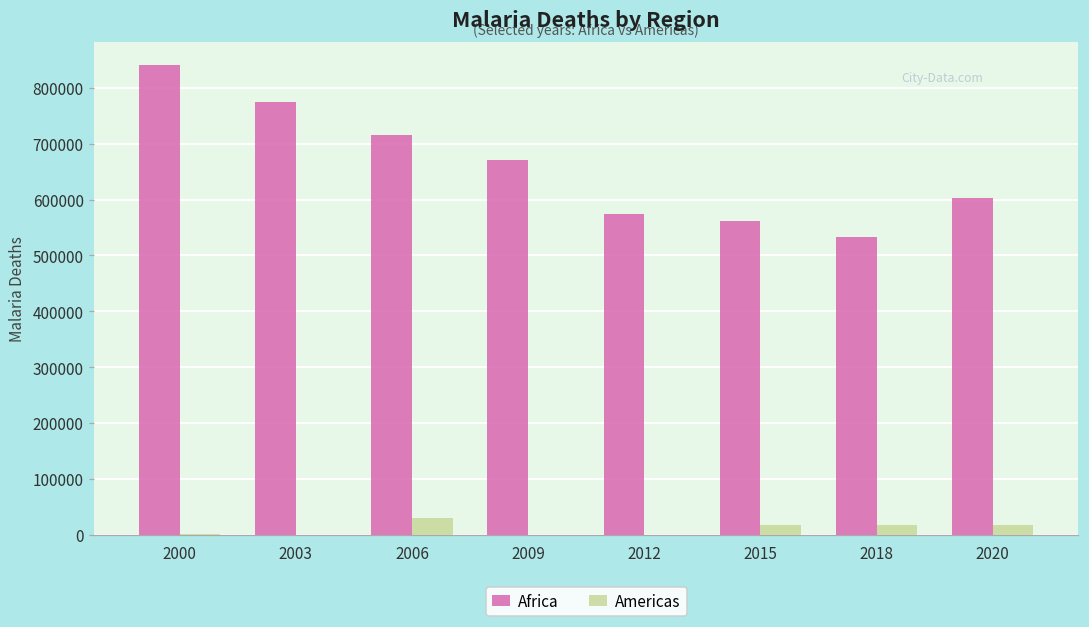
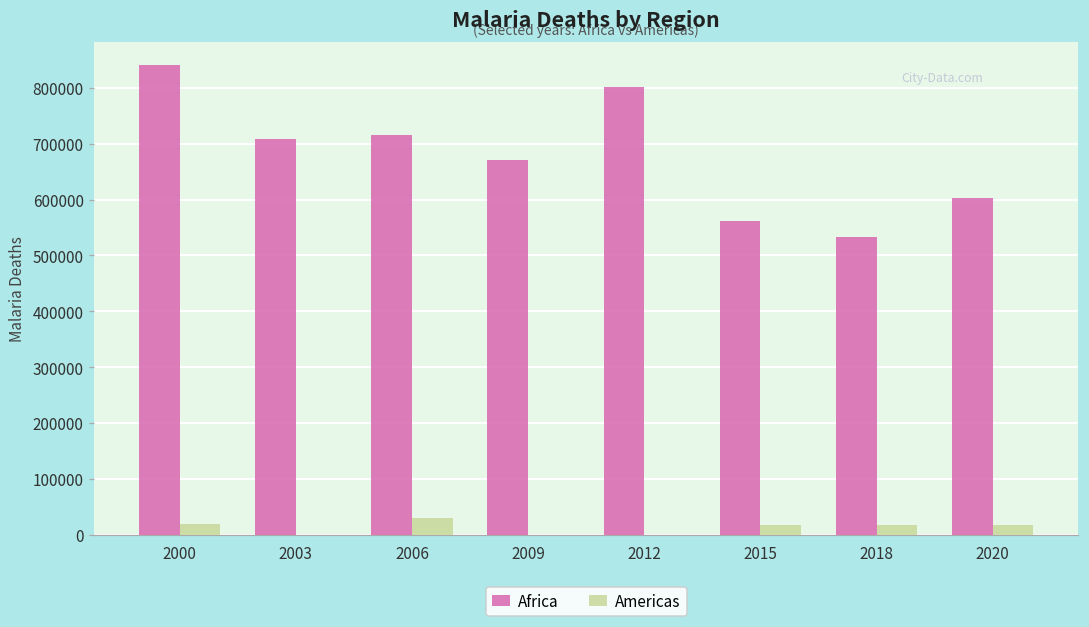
  {
    "Africa": {
      "2000": 840000,
-     "2003": 770000,
+     "2003": 710000,
      "2006": 720000,
      "2009": 670000,
-     "2012": 580000,
+     "2012": 800000,
      "2015": 560000,
      "2018": 530000,
      "2020": 600000
    },
    "Americas": {
-     "2000": 0,
+     "2000": 20000,
      "2006": 30000,
      "2015": 20000,
      "2018": 20000,
      "2020": 20000
    }
  }
